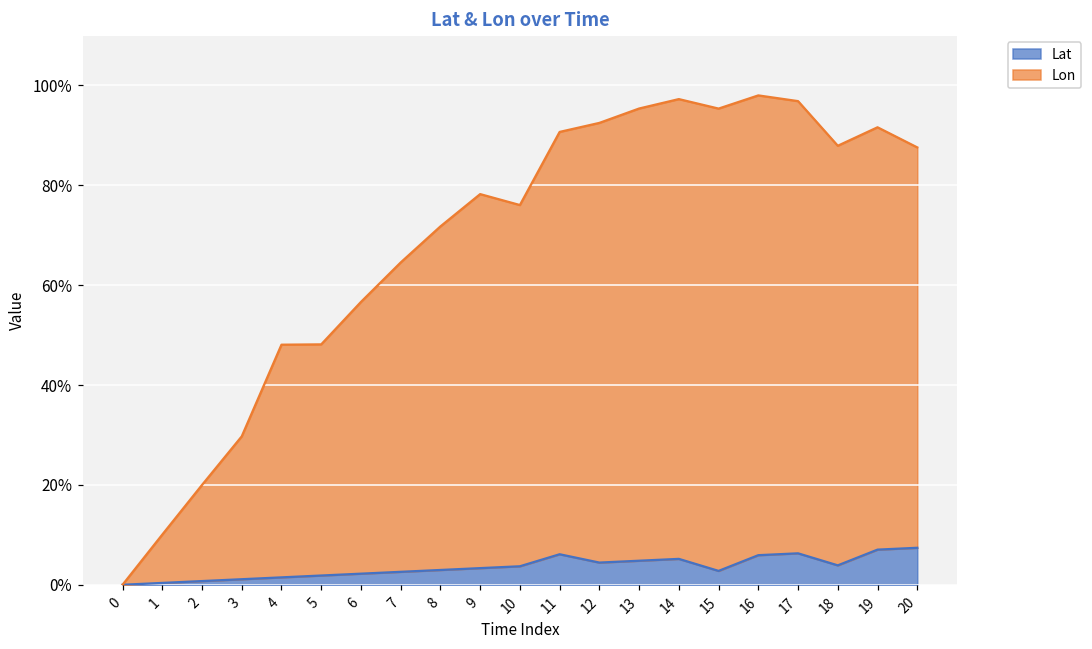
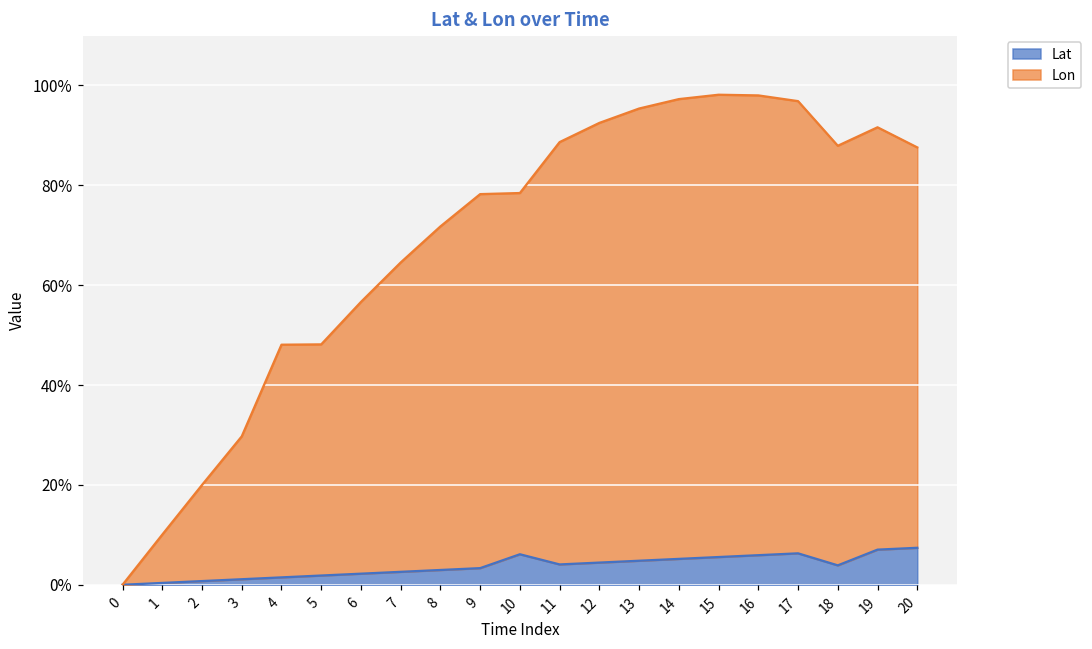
  {
    "Lat": {
      "1": "0%",
      "2": "1%",
      "3": "1%",
      "4": "1%",
      "5": "2%",
      "6": "2%",
      "7": "3%",
      "8": "3%",
      "9": "3%",
-     "10": "4%",
-     "11": "6%",
+     "10": "6%",
+     "11": "4%",
      "12": "4%",
      "13": "5%",
      "14": "5%",
-     "15": "3%",
+     "15": "6%",
      "16": "6%",
      "17": "6%",
      "18": "4%",
      "19": "7%",
      "20": "7%"
    },
    "Lon": {
      "1": "10%",
      "2": "19%",
      "3": "29%",
      "4": "47%",
      "5": "46%",
      "6": "54%",
      "7": "62%",
      "8": "69%",
      "9": "75%",
      "10": "72%",
      "11": "85%",
      "12": "88%",
      "13": "91%",
      "14": "92%",
      "15": "93%",
      "16": "92%",
      "17": "91%",
      "18": "84%",
      "19": "85%",
      "20": "80%"
    }
  }
